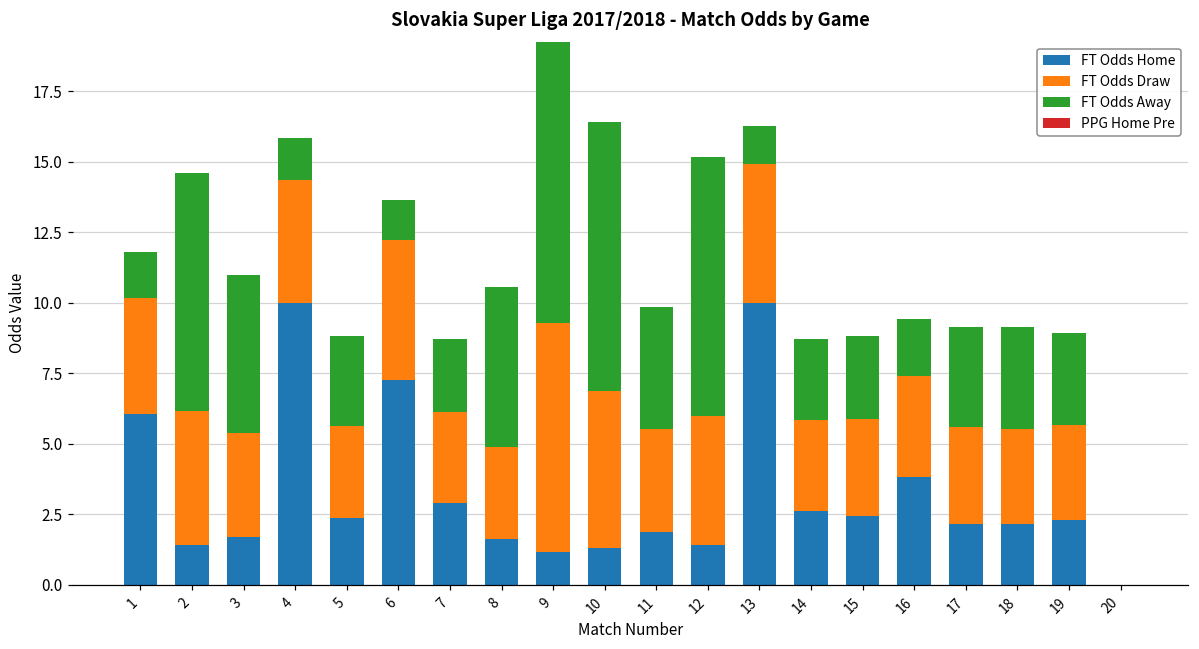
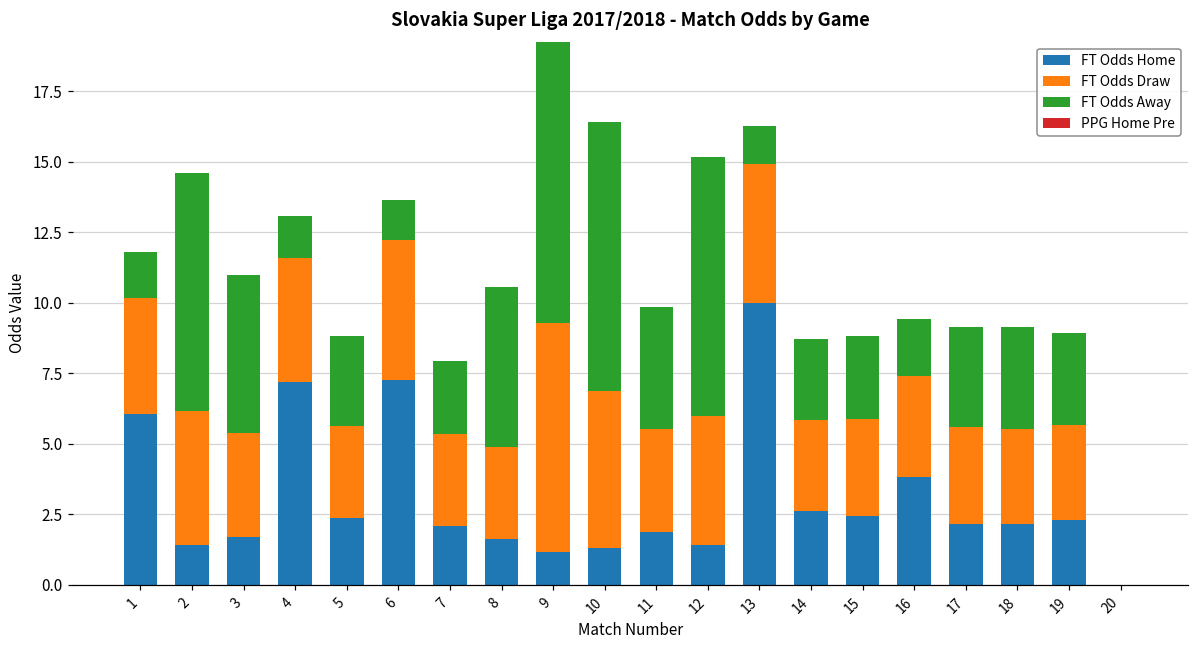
  {
    "FT Odds Home": {
      "1": 6.1,
      "2": 1.4,
      "3": 1.7,
-     "4": 10.0,
+     "4": 7.2,
      "5": 2.4,
      "6": 7.3,
-     "7": 2.9,
+     "7": 2.1,
      "8": 1.6,
      "9": 1.2,
      "10": 1.3,
      "11": 1.9,
      "12": 1.4,
      "13": 10.0,
      "14": 2.6,
      "15": 2.4,
      "16": 3.8,
      "17": 2.1,
      "18": 2.1,
      "19": 2.3,
      "20": 0.0
    },
    "FT Odds Draw": {
      "1": 4.1,
      "2": 4.8,
      "3": 3.7,
      "4": 4.4,
      "5": 3.3,
      "6": 5.0,
      "7": 3.2,
      "8": 3.2,
      "9": 8.1,
      "10": 5.6,
      "11": 3.6,
      "12": 4.6,
      "13": 4.9,
      "14": 3.2,
      "15": 3.4,
      "16": 3.6,
      "17": 3.5,
      "18": 3.4,
      "19": 3.4,
      "20": 0.0
    },
    "PPG Home Pre": {
      "20": 0.0
    }
  }
